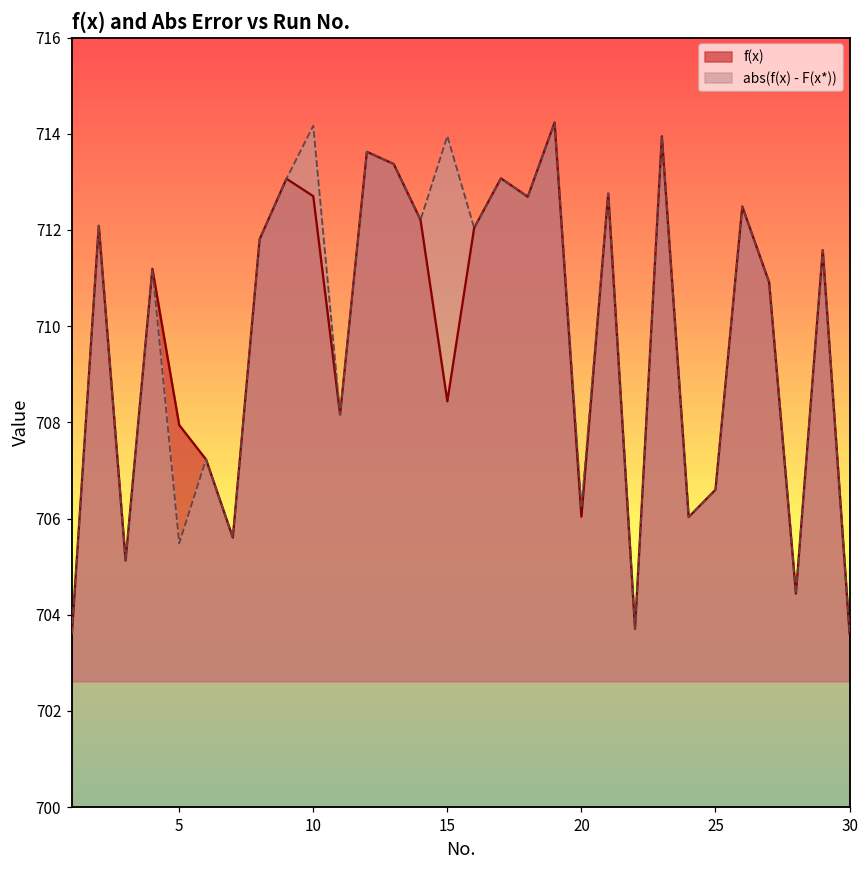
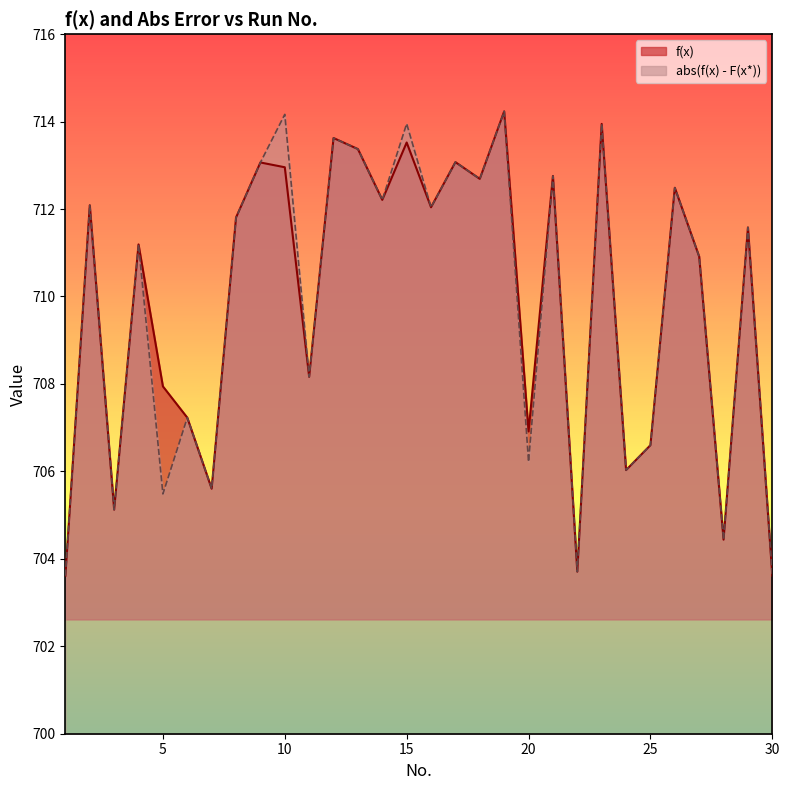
  {
    "f(x)": {
      "5": 707.9,
-     "10": 712.7,
-     "15": 708.4,
-     "20": 706.0
+     "10": 713.0,
+     "15": 713.5,
+     "20": 706.9
    },
    "abs(f(x) - F(x*))": {
      "5": 705.5,
      "10": 714.2,
      "15": 714.0,
      "20": 706.2
    }
  }
